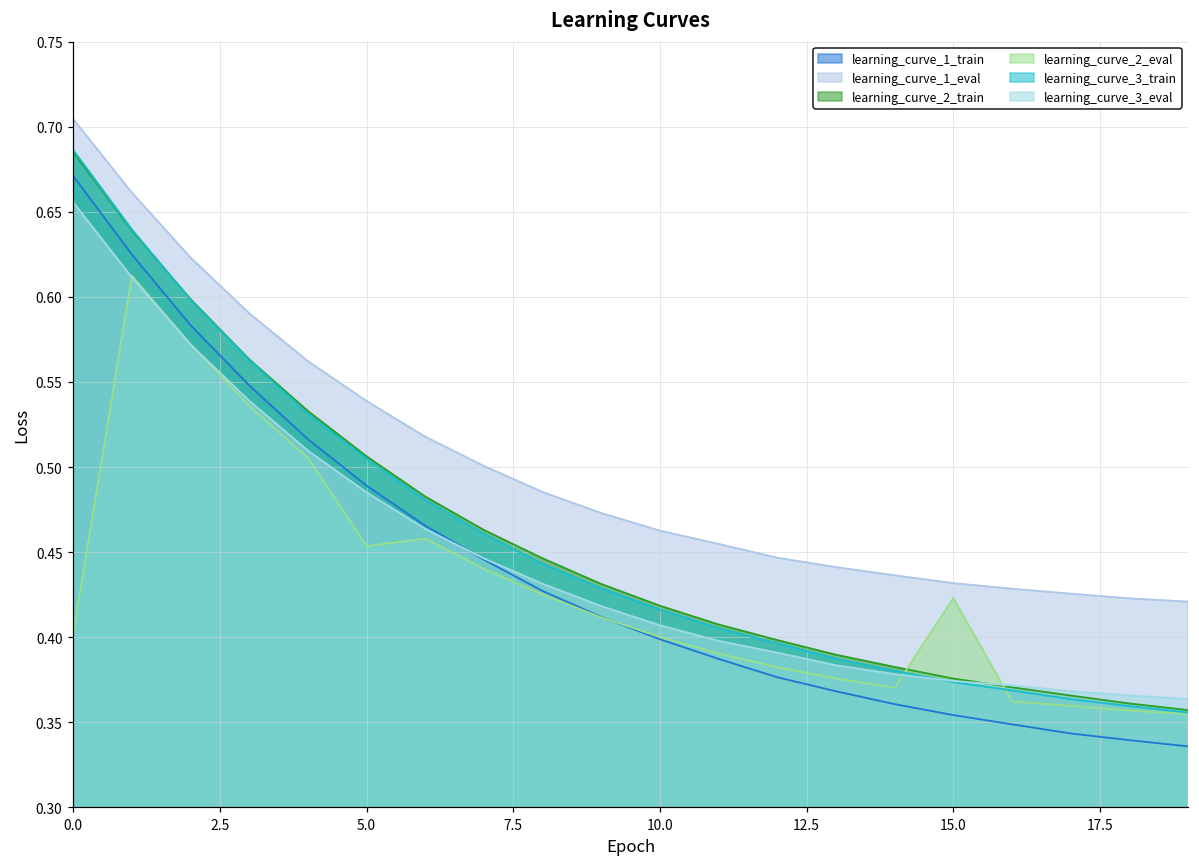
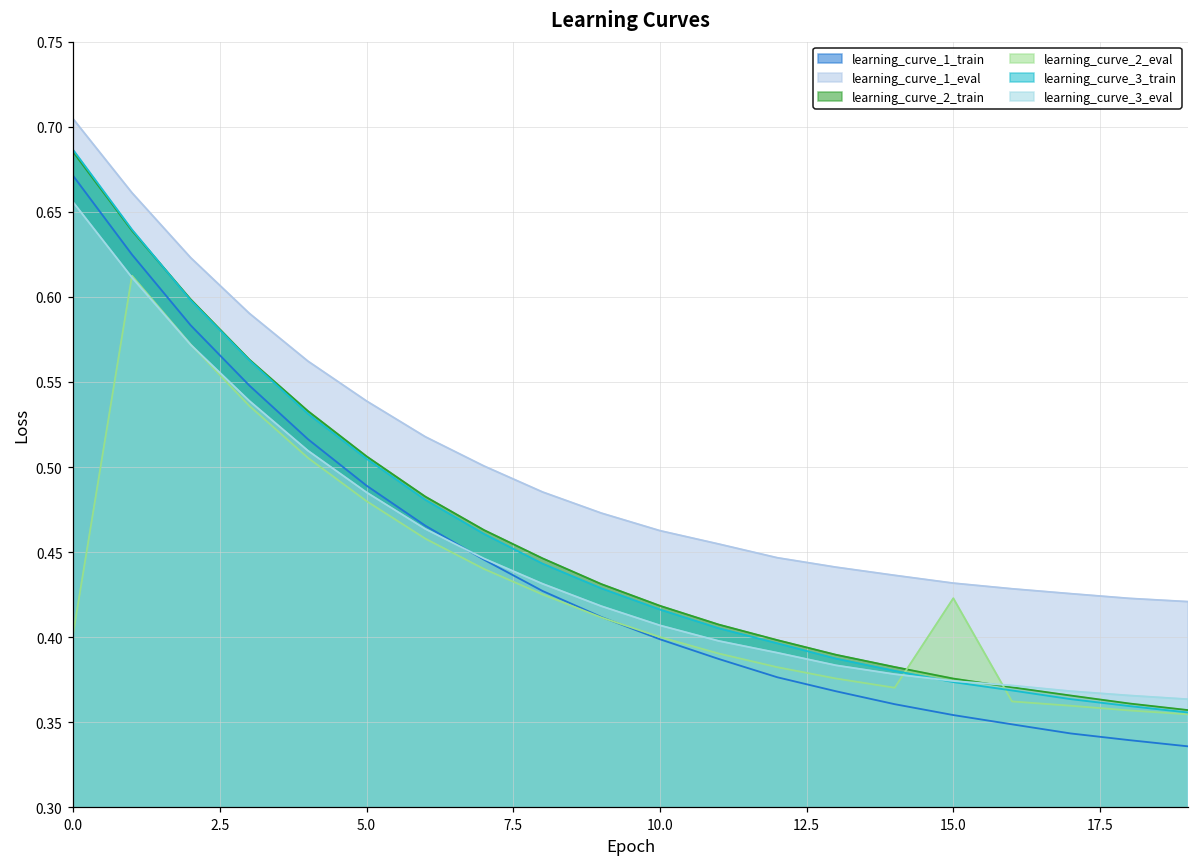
  {
    "learning_curve_2_train": {
      "10.0": 0.418
    },
    "learning_curve_2_eval": {
      "0.0": 0.403,
-     "5.0": 0.453,
+     "5.0": 0.480,
      "15.0": 0.423
    }
  }
